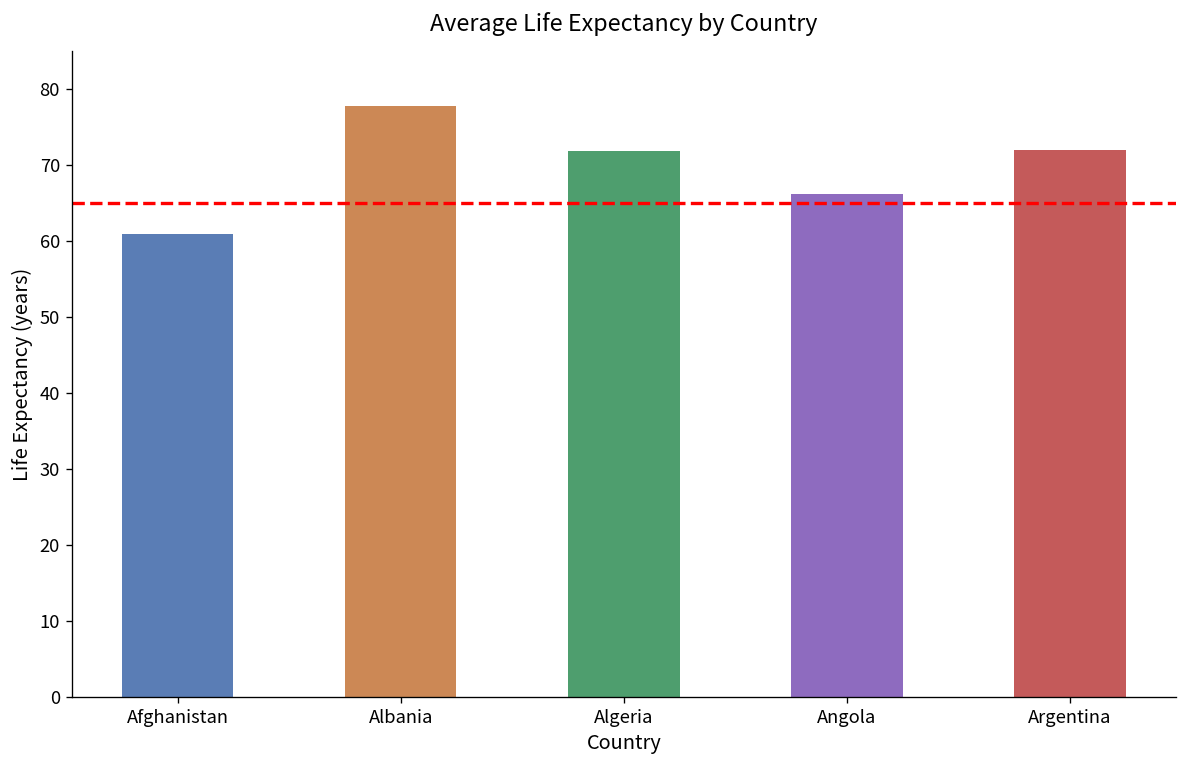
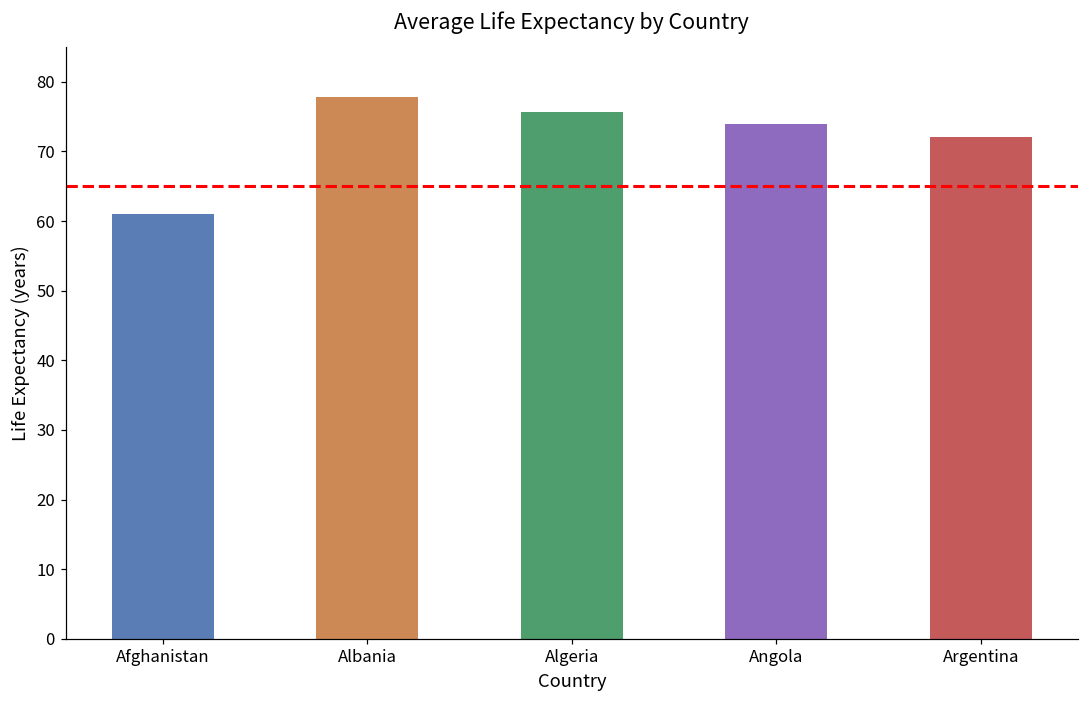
  {
    "Afghanistan": 61,
    "Albania": 78,
-   "Algeria": 72,
-   "Angola": 66,
+   "Algeria": 76,
+   "Angola": 74,
    "Argentina": 72
  }
